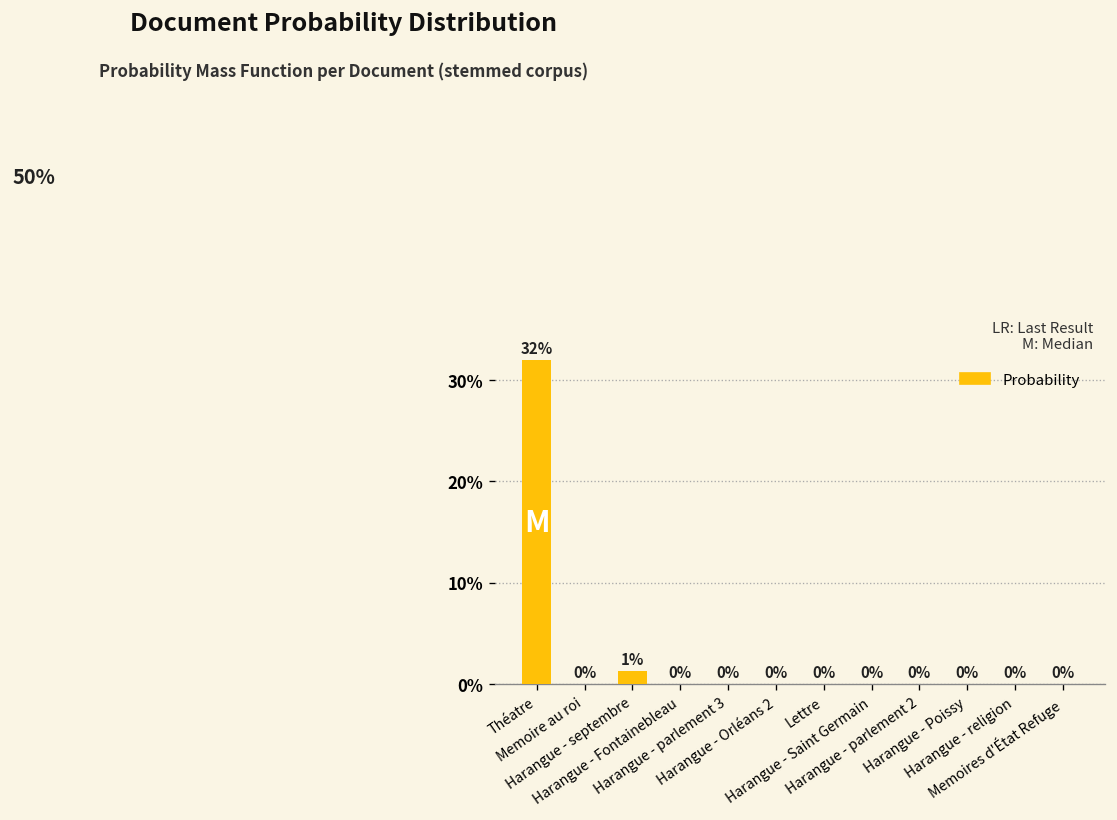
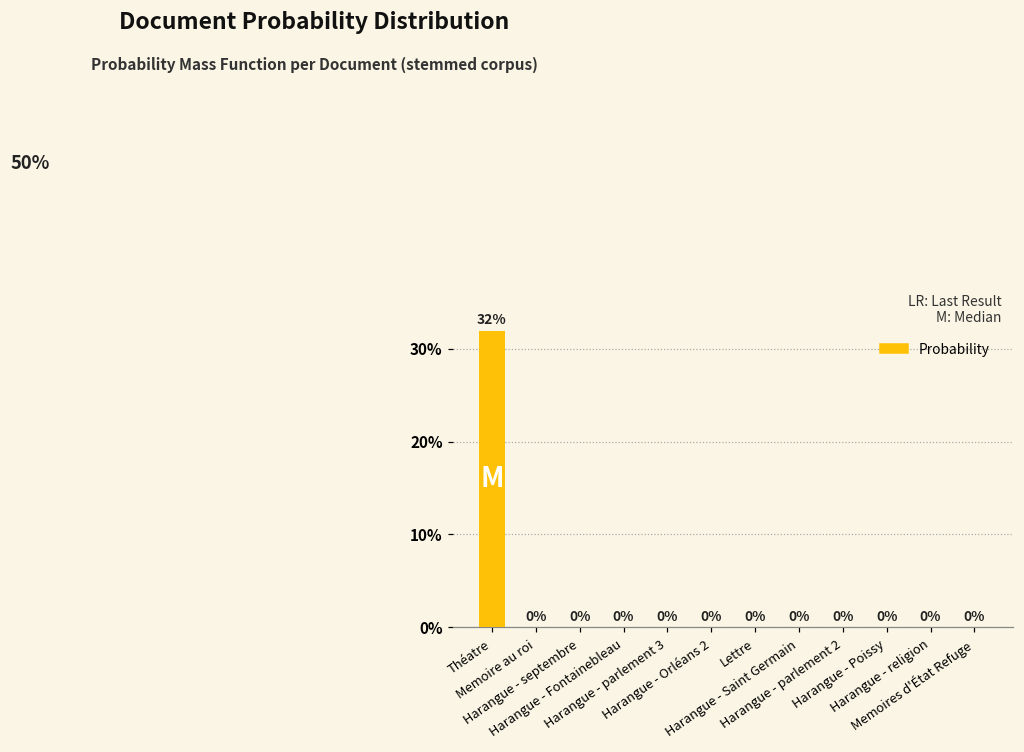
  {
    "Théatre": "32%",
    "Memoire au roi": "0%",
-   "Harangue - septembre": "1%",
+   "Harangue - septembre": "0%",
    "Harangue - Fontainebleau": "0%",
    "Harangue - parlement 3": "0%",
    "Harangue - Orléans 2": "0%",
    "Lettre": "0%",
    "Harangue - Saint Germain": "0%",
    "Harangue - parlement 2": "0%",
    "Harangue - Poissy": "0%",
    "Harangue - religion": "0%",
    "Memoires d'État Refuge": "0%"
  }
